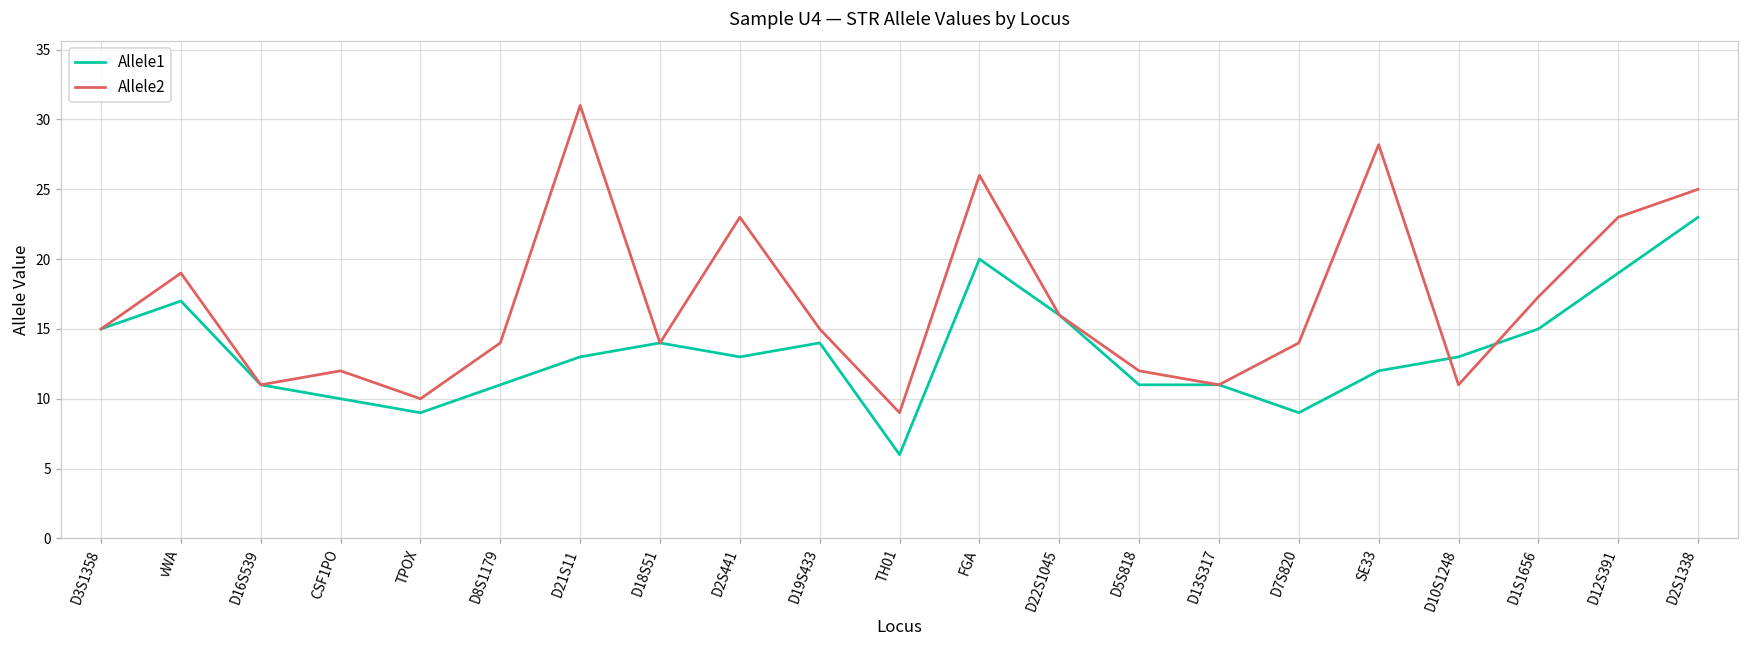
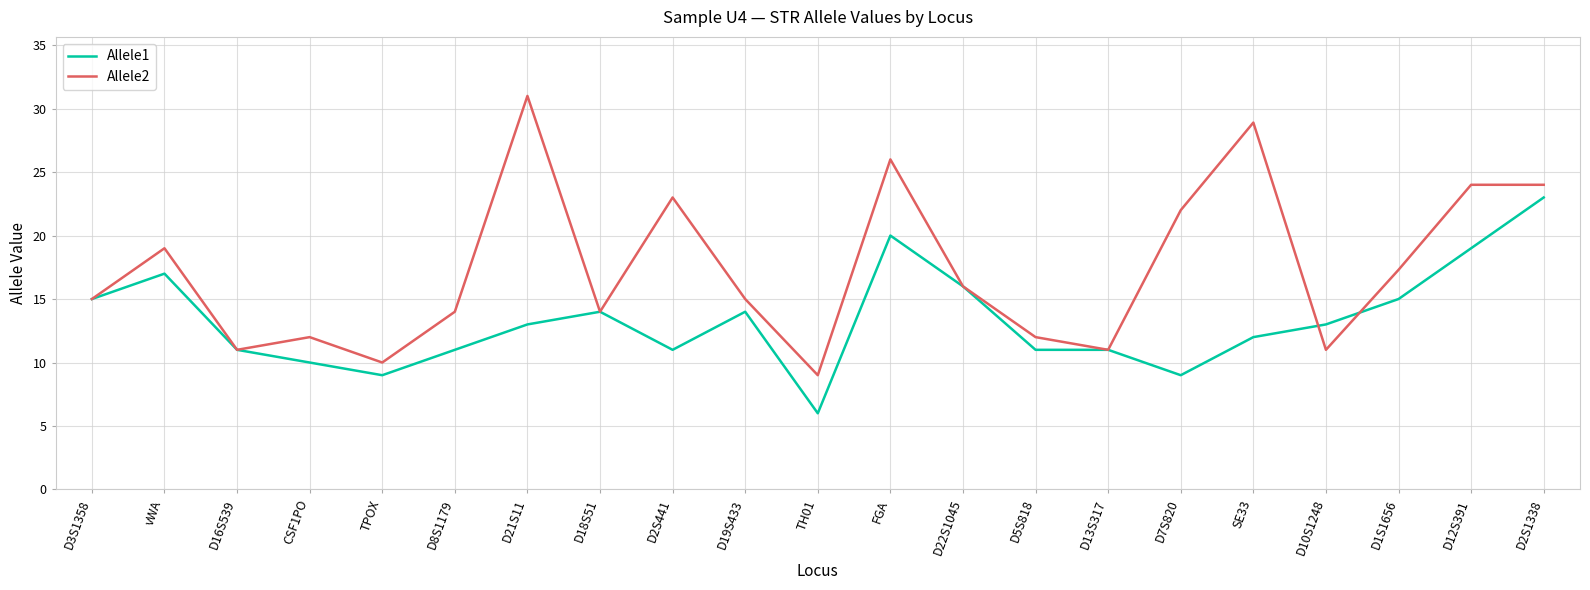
  {
    "Allele1": {
      "vWA": 17,
      "CSF1PO": 10,
      "TPOX": 9,
      "D8S1179": 11,
      "D21S11": 13,
-     "D2S441": 13,
+     "D2S441": 11,
      "D19S433": 14,
      "TH01": 6,
      "FGA": 20,
      "D5S818": 11,
      "D7S820": 9,
      "SE33": 12,
      "D10S1248": 13,
      "D1S1656": 15,
      "D12S391": 19,
      "D2S1338": 23
    },
    "Allele2": {
      "vWA": 19.0,
      "CSF1PO": 12.0,
      "TPOX": 10.0,
      "D8S1179": 14.0,
      "D21S11": 31.0,
      "D2S441": 23.0,
      "D19S433": 15.0,
      "TH01": 9.0,
      "FGA": 26.0,
      "D5S818": 12.0,
-     "D7S820": 14,
-     "SE33": 28.2,
+     "D7S820": 22,
+     "SE33": 28.9,
      "D10S1248": 11.0,
      "D1S1656": 17.3,
-     "D12S391": 23,
-     "D2S1338": 25
+     "D12S391": 24,
+     "D2S1338": 24
    }
  }
